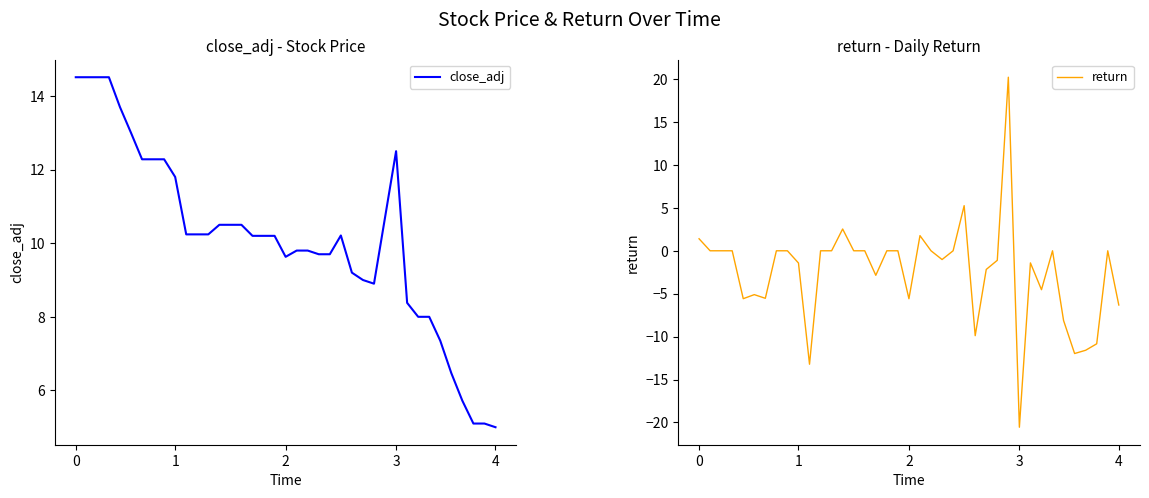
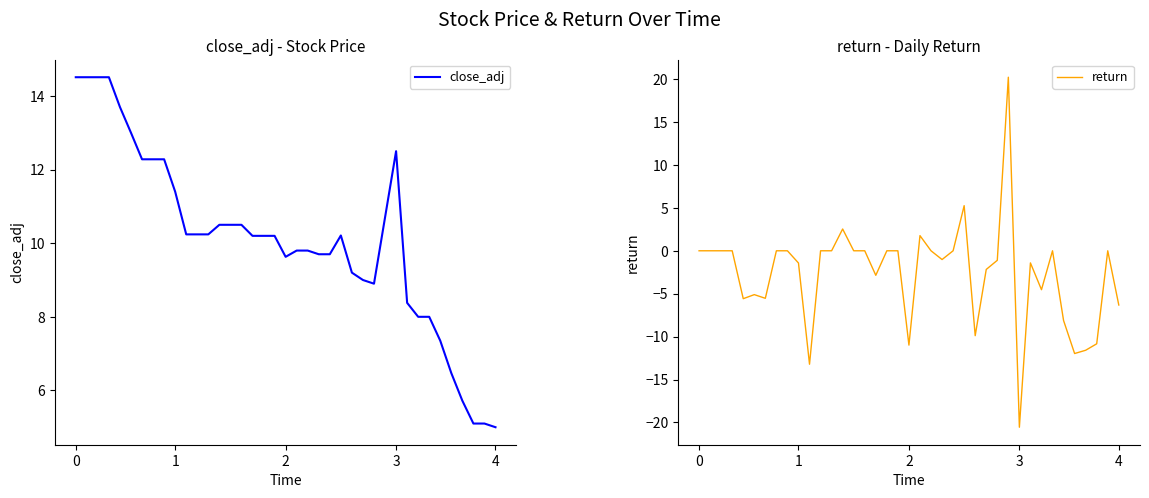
  {
    "close_adj - Stock Price": {
      "0": 14.5,
-     "1": 11.8,
+     "1": 11.4,
      "2": 9.6,
      "3": 12.5,
      "4": 5.0
    },
    "return - Daily Return": {
-     "0": 1,
+     "0": 0,
      "1": -1,
-     "2": -6,
+     "2": -11,
      "3": -21,
      "4": -6
    }
  }
